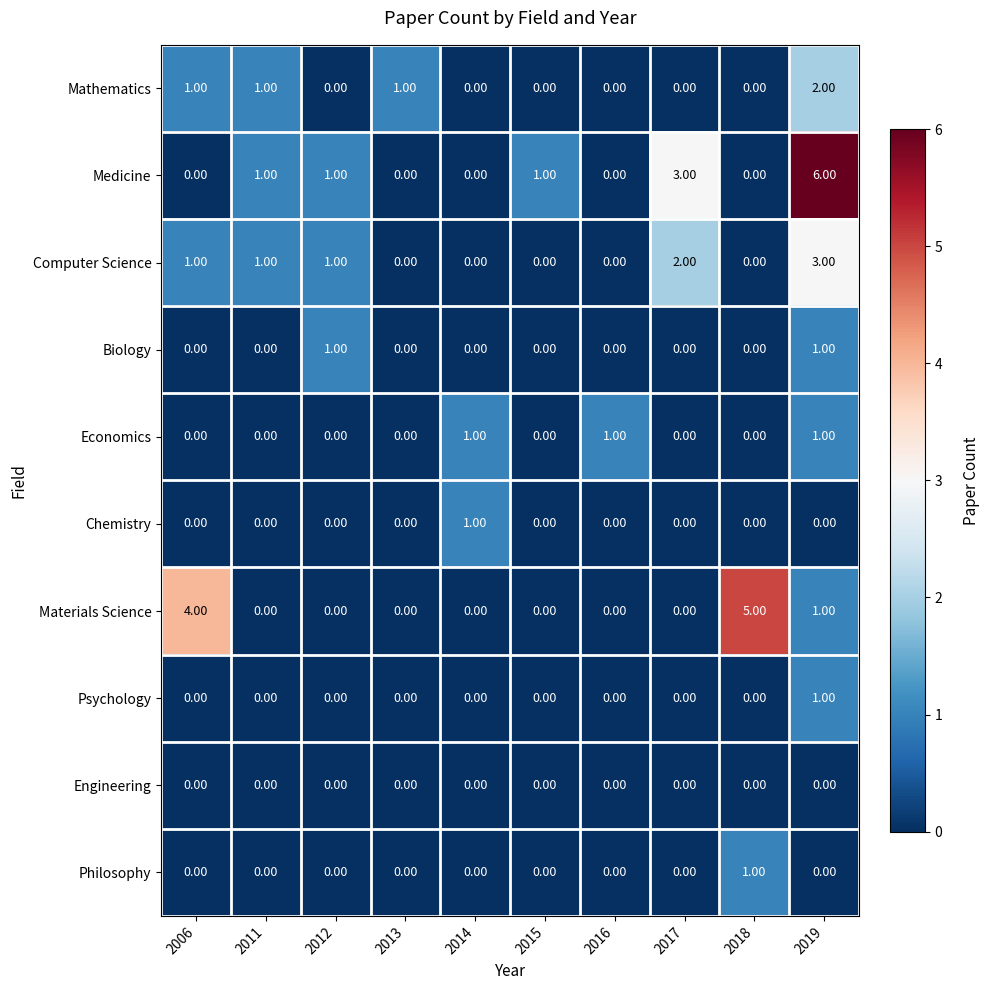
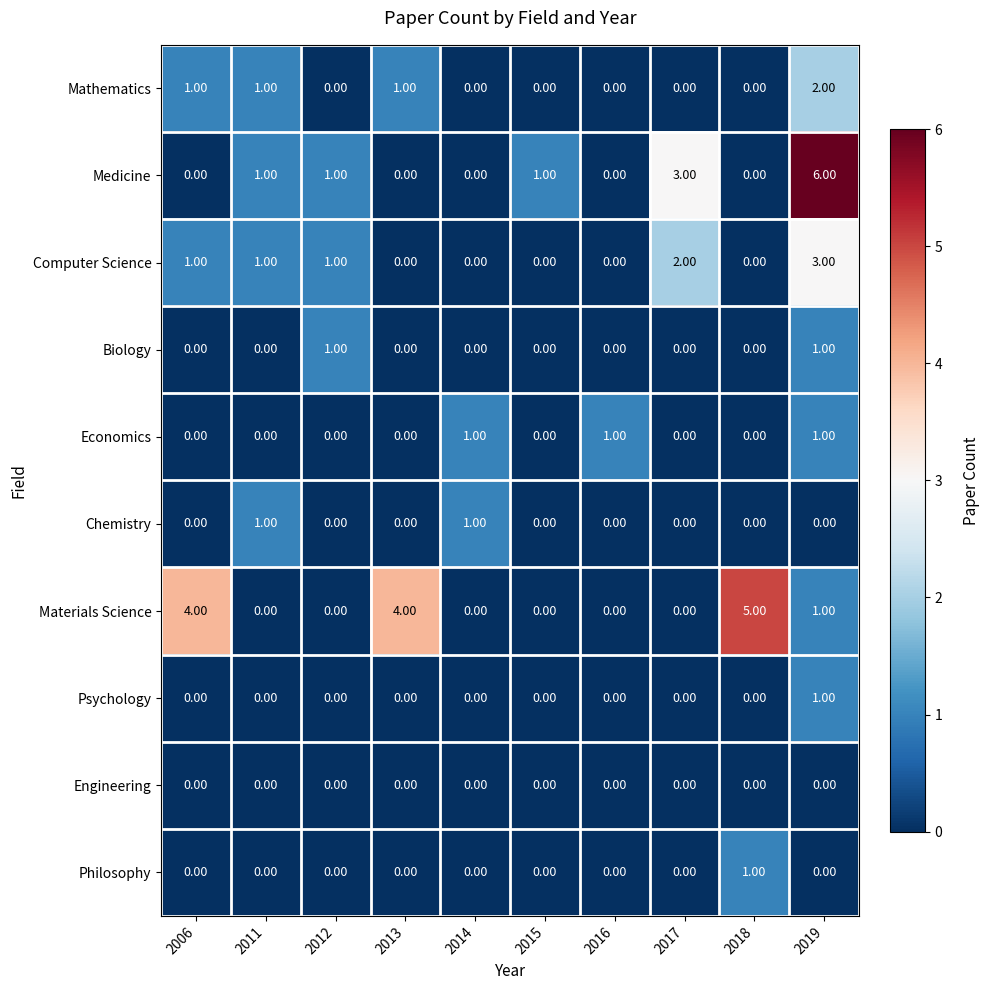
  {
    "Mathematics": {
      "2006": 1.00,
      "2011": 1.00,
      "2012": 0.00,
      "2013": 1.00,
      "2014": 0.00,
      "2015": 0.00,
      "2016": 0.00,
      "2017": 0.00,
      "2018": 0.00,
      "2019": 2.00
    },
    "Medicine": {
      "2006": 0.00,
      "2011": 1.00,
      "2012": 1.00,
      "2013": 0.00,
      "2014": 0.00,
      "2015": 1.00,
      "2016": 0.00,
      "2017": 3.00,
      "2018": 0.00,
      "2019": 6.00
    },
    "Computer Science": {
      "2006": 1.00,
      "2011": 1.00,
      "2012": 1.00,
      "2013": 0.00,
      "2014": 0.00,
      "2015": 0.00,
      "2016": 0.00,
      "2017": 2.00,
      "2018": 0.00,
      "2019": 3.00
    },
    "Biology": {
      "2006": 0.00,
      "2011": 0.00,
      "2012": 1.00,
      "2013": 0.00,
      "2014": 0.00,
      "2015": 0.00,
      "2016": 0.00,
      "2017": 0.00,
      "2018": 0.00,
      "2019": 1.00
    },
    "Economics": {
      "2006": 0.00,
      "2011": 0.00,
      "2012": 0.00,
      "2013": 0.00,
      "2014": 1.00,
      "2015": 0.00,
      "2016": 1.00,
      "2017": 0.00,
      "2018": 0.00,
      "2019": 1.00
    },
    "Chemistry": {
      "2006": 0.00,
-     "2011": 0.00,
+     "2011": 1.00,
      "2012": 0.00,
      "2013": 0.00,
      "2014": 1.00,
      "2015": 0.00,
      "2016": 0.00,
      "2017": 0.00,
      "2018": 0.00,
      "2019": 0.00
    },
    "Materials Science": {
      "2006": 4.00,
      "2011": 0.00,
      "2012": 0.00,
-     "2013": 0.00,
+     "2013": 4.00,
      "2014": 0.00,
      "2015": 0.00,
      "2016": 0.00,
      "2017": 0.00,
      "2018": 5.00,
      "2019": 1.00
    },
    "Psychology": {
      "2006": 0.00,
      "2011": 0.00,
      "2012": 0.00,
      "2013": 0.00,
      "2014": 0.00,
      "2015": 0.00,
      "2016": 0.00,
      "2017": 0.00,
      "2018": 0.00,
      "2019": 1.00
    },
    "Engineering": {
      "2006": 0.00,
      "2011": 0.00,
      "2012": 0.00,
      "2013": 0.00,
      "2014": 0.00,
      "2015": 0.00,
      "2016": 0.00,
      "2017": 0.00,
      "2018": 0.00,
      "2019": 0.00
    },
    "Philosophy": {
      "2006": 0.00,
      "2011": 0.00,
      "2012": 0.00,
      "2013": 0.00,
      "2014": 0.00,
      "2015": 0.00,
      "2016": 0.00,
      "2017": 0.00,
      "2018": 1.00,
      "2019": 0.00
    }
  }
